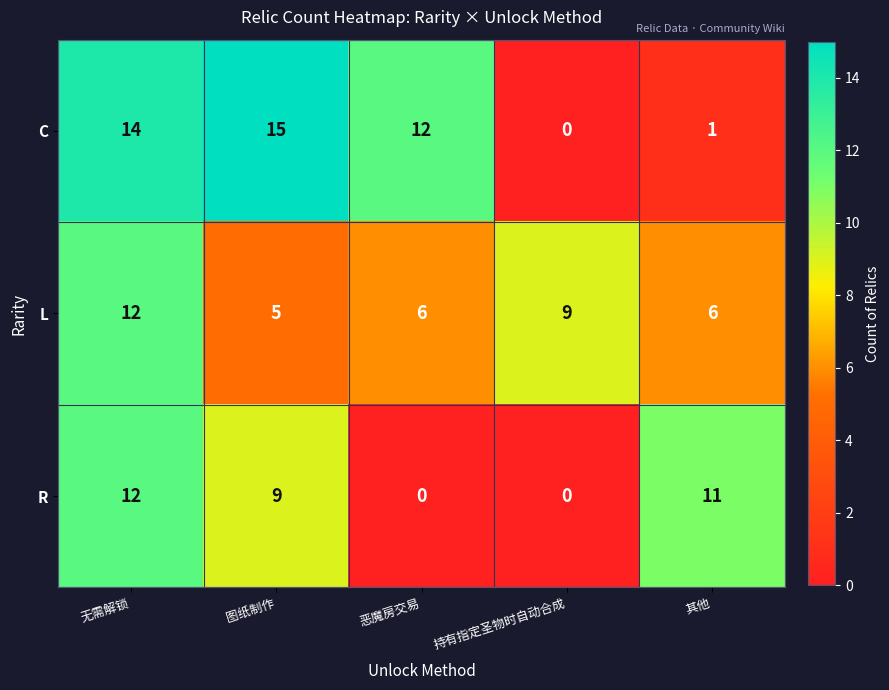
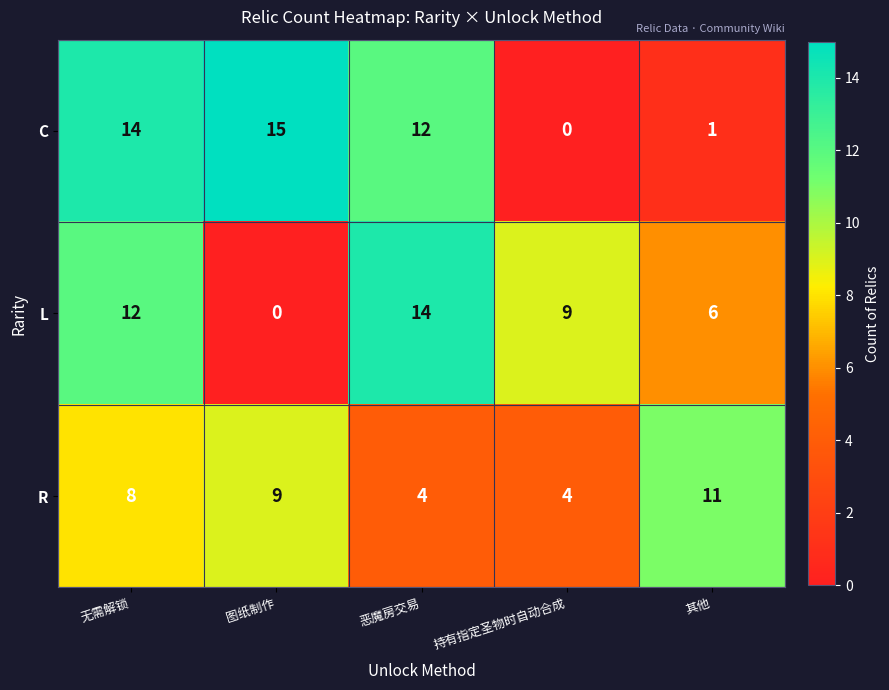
  {
    "C": {
      "无需解锁": 14,
      "图纸制作": 15,
      "恶魔房交易": 12,
      "持有指定圣物时自动合成": 0,
      "其他": 1
    },
    "L": {
      "无需解锁": 12,
-     "图纸制作": 5,
-     "恶魔房交易": 6,
+     "图纸制作": 0,
+     "恶魔房交易": 14,
      "持有指定圣物时自动合成": 9,
      "其他": 6
    },
    "R": {
-     "无需解锁": 12,
+     "无需解锁": 8,
      "图纸制作": 9,
-     "恶魔房交易": 0,
-     "持有指定圣物时自动合成": 0,
+     "恶魔房交易": 4,
+     "持有指定圣物时自动合成": 4,
      "其他": 11
    }
  }
